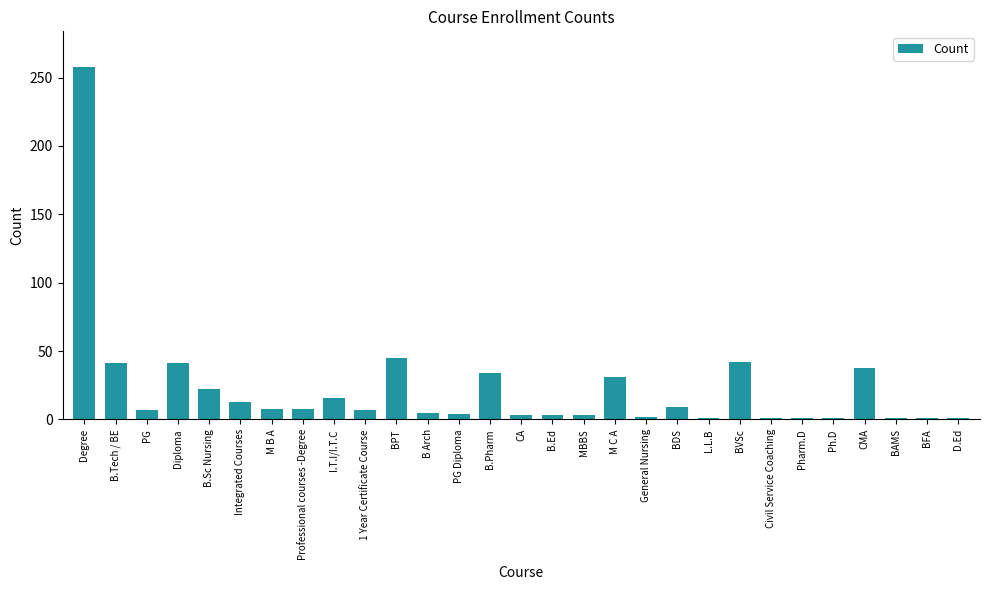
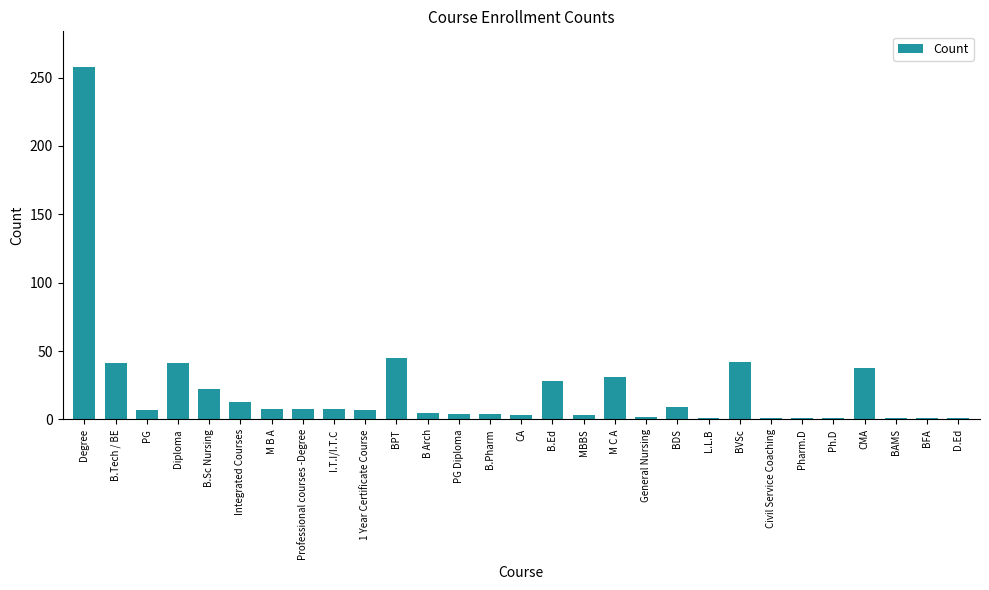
  {
    "Degree": 258,
    "B.Tech / BE": 41,
    "PG": 7,
    "Diploma": 41,
    "B.Sc Nursing": 22,
    "Integrated Courses": 13,
    "M B A": 8,
    "Professional courses -Degree": 8,
-   "I.T.I/I.T.C": 16,
+   "I.T.I/I.T.C": 8,
    "1 Year Certificate Course": 7,
    "BPT": 45,
    "B Arch": 5,
    "PG Diploma": 4,
-   "B.Pharm": 34,
+   "B.Pharm": 4,
    "CA": 3,
-   "B.Ed": 3,
+   "B.Ed": 28,
    "MBBS": 3,
    "M C A": 31,
    "General Nursing": 2,
    "BDS": 9,
    "BVSc": 42,
    "CMA": 38
  }
